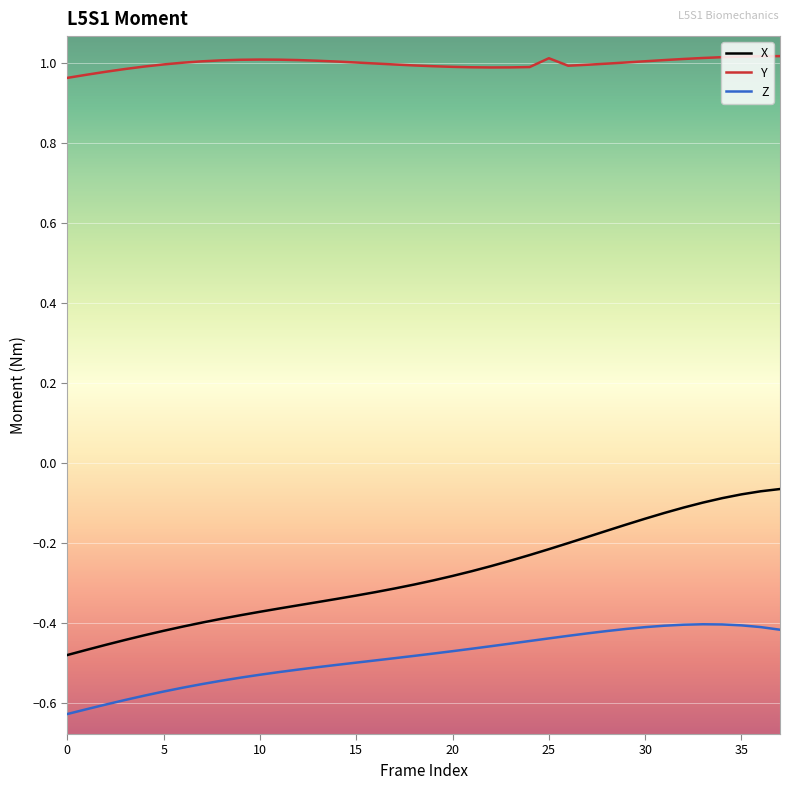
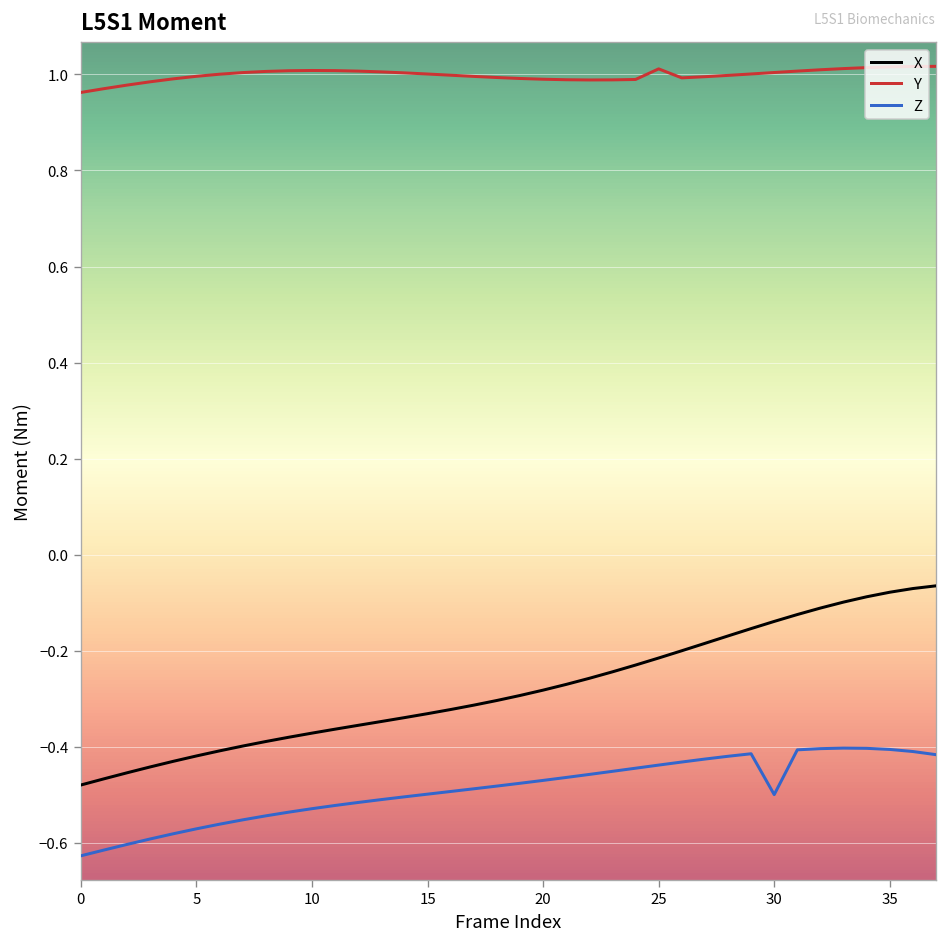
  {
    "X": {
      "0": -0.48,
      "5": -0.42,
      "10": -0.37,
      "15": -0.33,
      "20": -0.28,
      "25": -0.22,
      "30": -0.14,
      "35": -0.08
    },
    "Y": {
      "0": 0.96,
      "5": 1.00,
      "10": 1.01,
      "15": 1.00,
      "20": 0.99,
      "25": 1.01,
      "30": 1.00
    },
    "Z": {
      "0": -0.63,
      "5": -0.57,
      "10": -0.53,
      "15": -0.50,
      "20": -0.47,
      "25": -0.44,
-     "30": -0.41,
+     "30": -0.50,
      "35": -0.41
    }
  }
